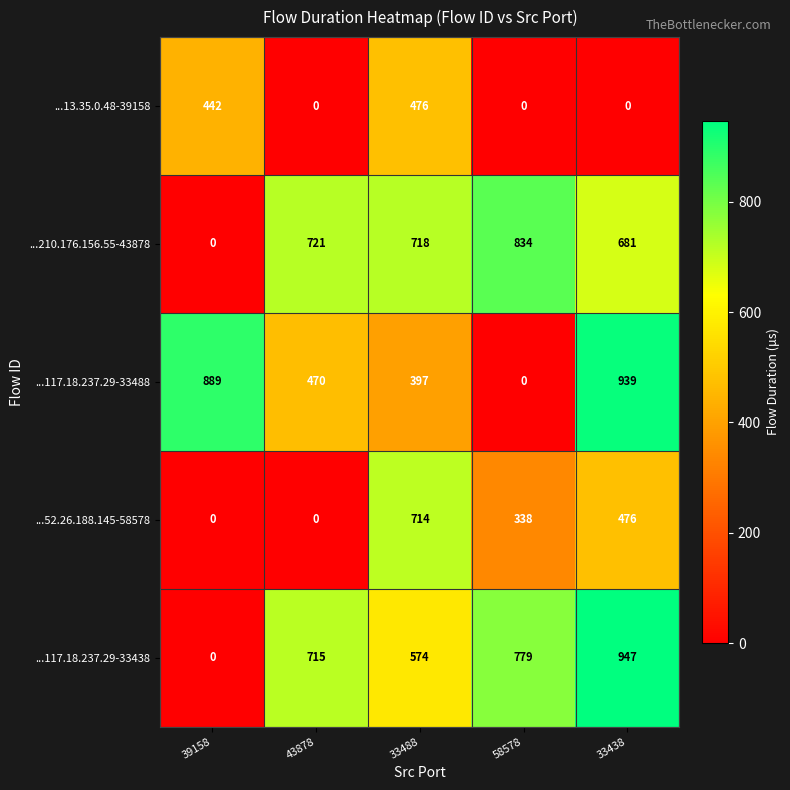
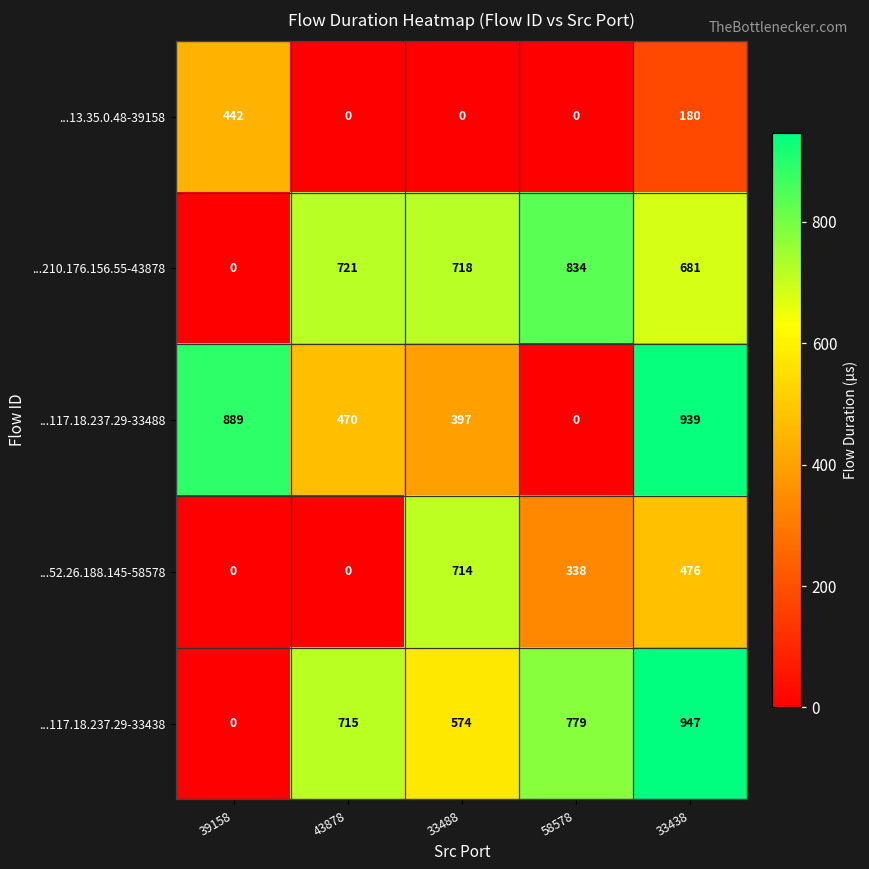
  {
    "...13.35.0.48-39158": {
      "39158": 442,
      "43878": 0,
-     "33488": 476,
+     "33488": 0,
      "58578": 0,
-     "33438": 0
+     "33438": 180
    },
    "...210.176.156.55-43878": {
      "39158": 0,
      "43878": 721,
      "33488": 718,
      "58578": 834,
      "33438": 681
    },
    "...117.18.237.29-33488": {
      "39158": 889,
      "43878": 470,
      "33488": 397,
      "58578": 0,
      "33438": 939
    },
    "...52.26.188.145-58578": {
      "39158": 0,
      "43878": 0,
      "33488": 714,
      "58578": 338,
      "33438": 476
    },
    "...117.18.237.29-33438": {
      "39158": 0,
      "43878": 715,
      "33488": 574,
      "58578": 779,
      "33438": 947
    }
  }
